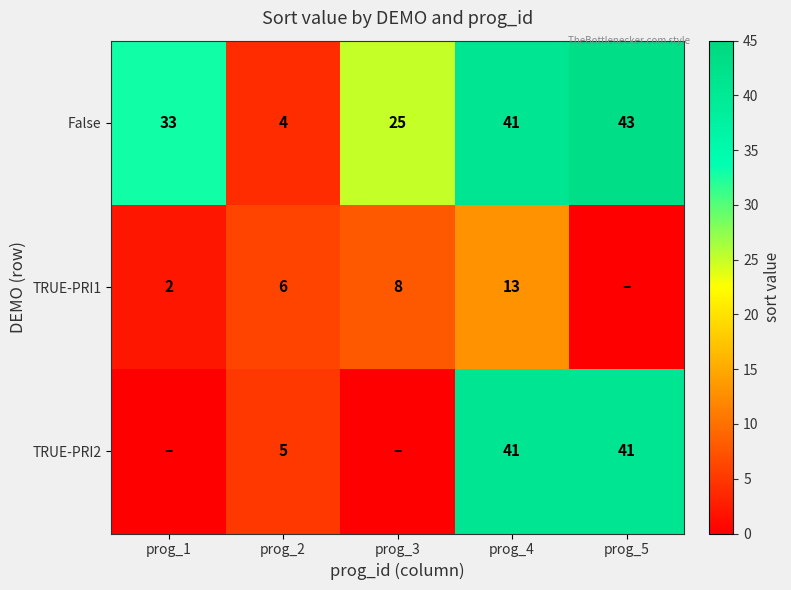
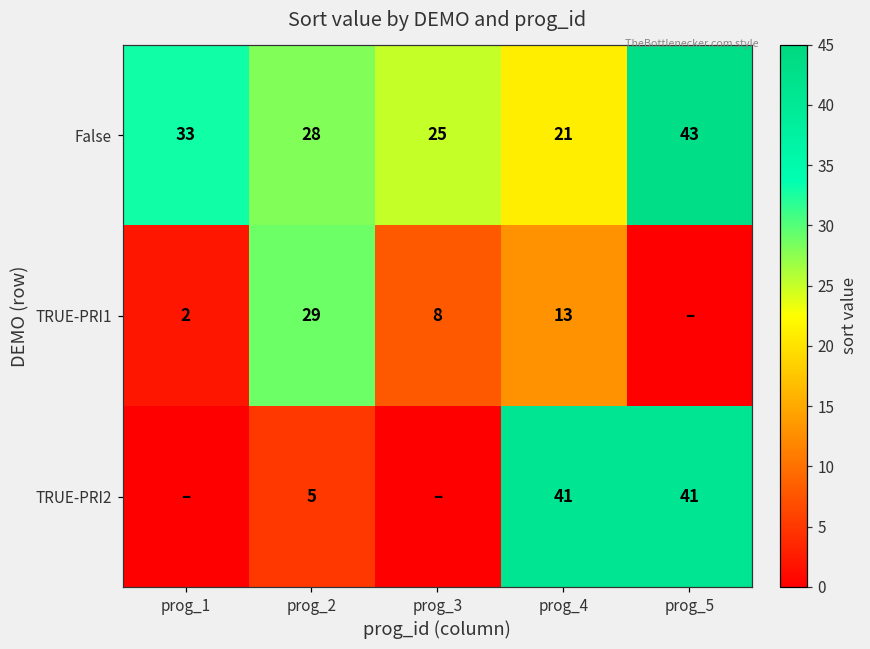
  {
    "False": {
      "prog_1": 33,
-     "prog_2": 4,
+     "prog_2": 28,
      "prog_3": 25,
-     "prog_4": 41
+     "prog_4": 21
    },
    "TRUE-PRI1": {
      "prog_1": 2,
-     "prog_2": 6,
+     "prog_2": 29,
      "prog_3": 8,
      "prog_4": 13
    },
    "TRUE-PRI2": {
      "prog_2": 5,
      "prog_4": 41,
      "prog_5": 41
    }
  }
